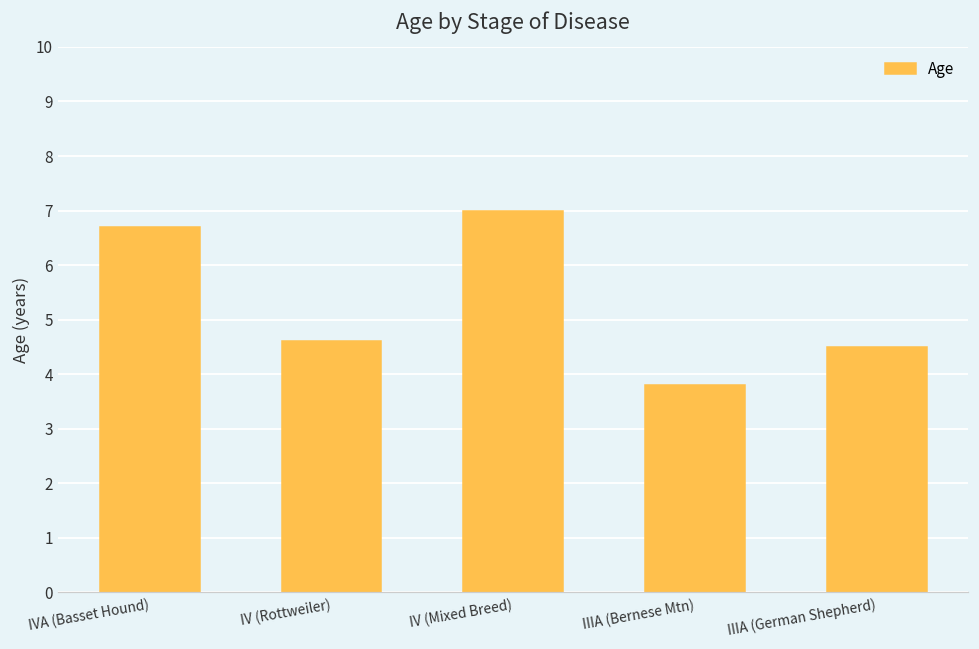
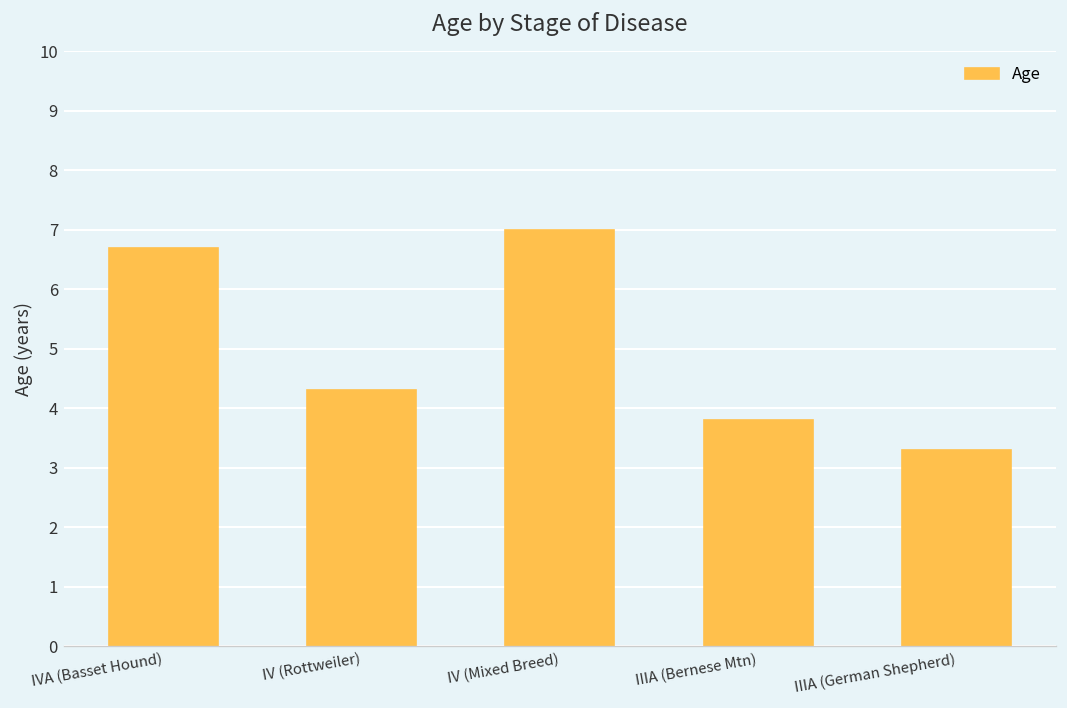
  {
    "IVA (Basset Hound)": 6.7,
-   "IV (Rottweiler)": 4.6,
+   "IV (Rottweiler)": 4.3,
    "IV (Mixed Breed)": 7.0,
    "IIIA (Bernese Mtn)": 3.8,
-   "IIIA (German Shepherd)": 4.5
+   "IIIA (German Shepherd)": 3.3
  }
